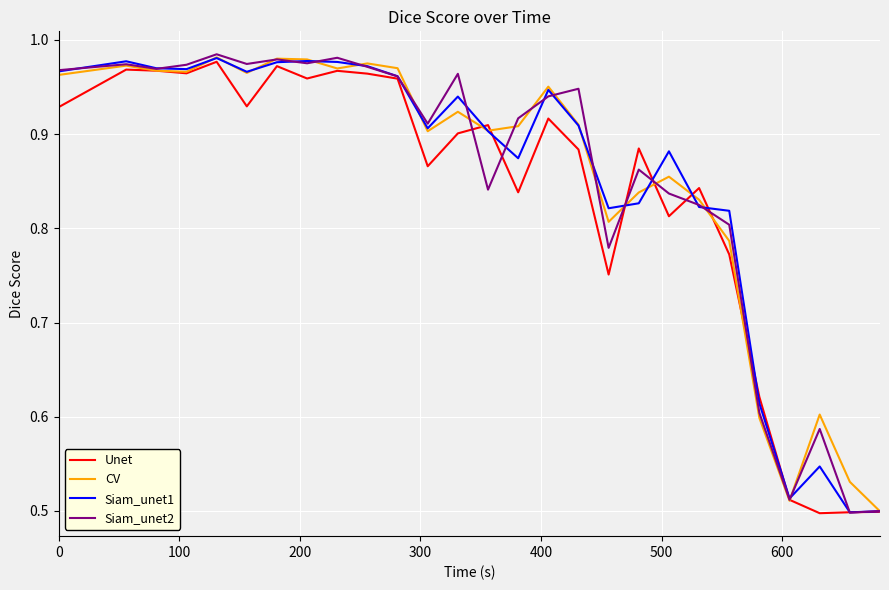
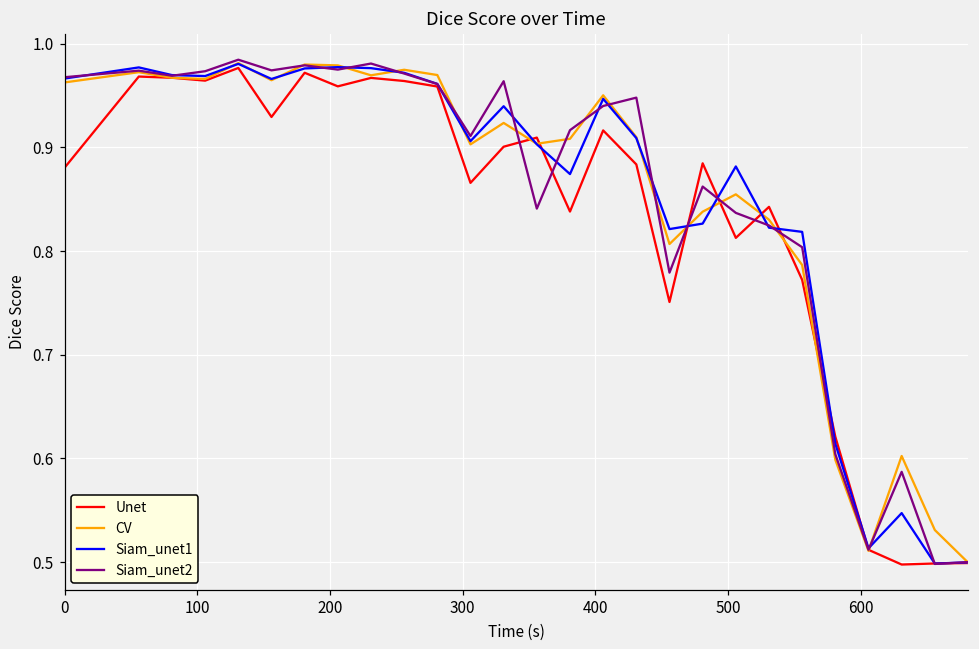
  {
    "Unet": {
-     "0": 0.93
+     "0": 0.88
    },
    "CV": {
      "0": 0.96
    }
  }
